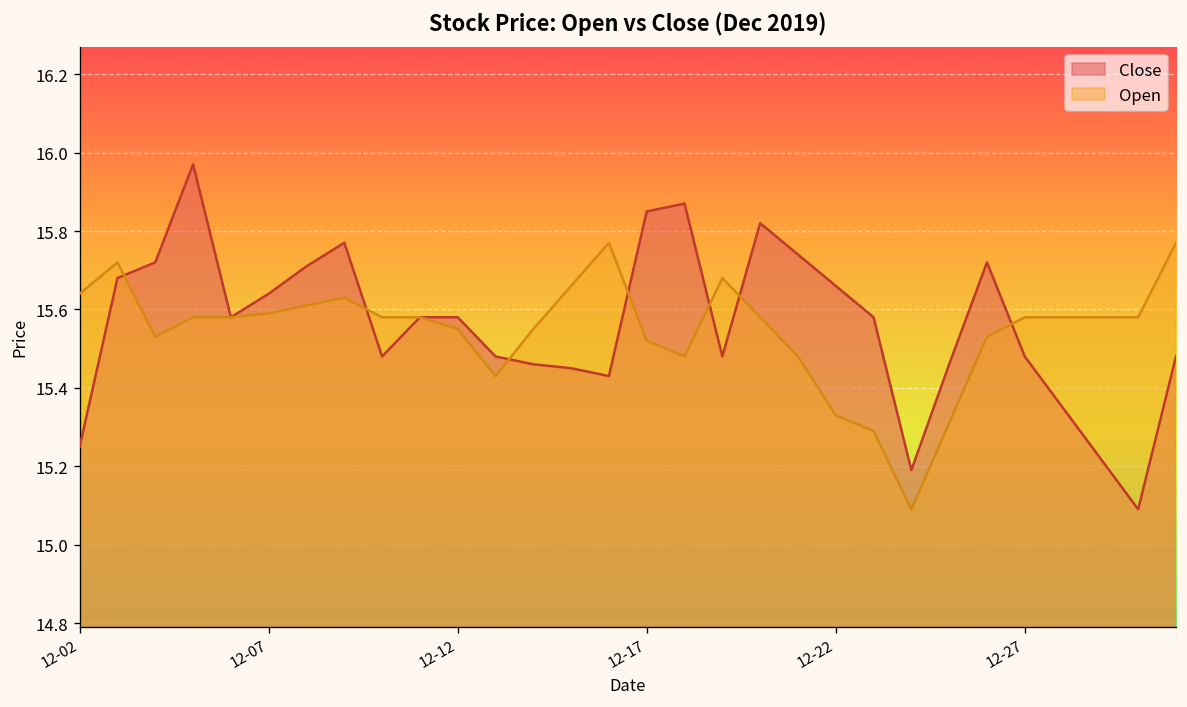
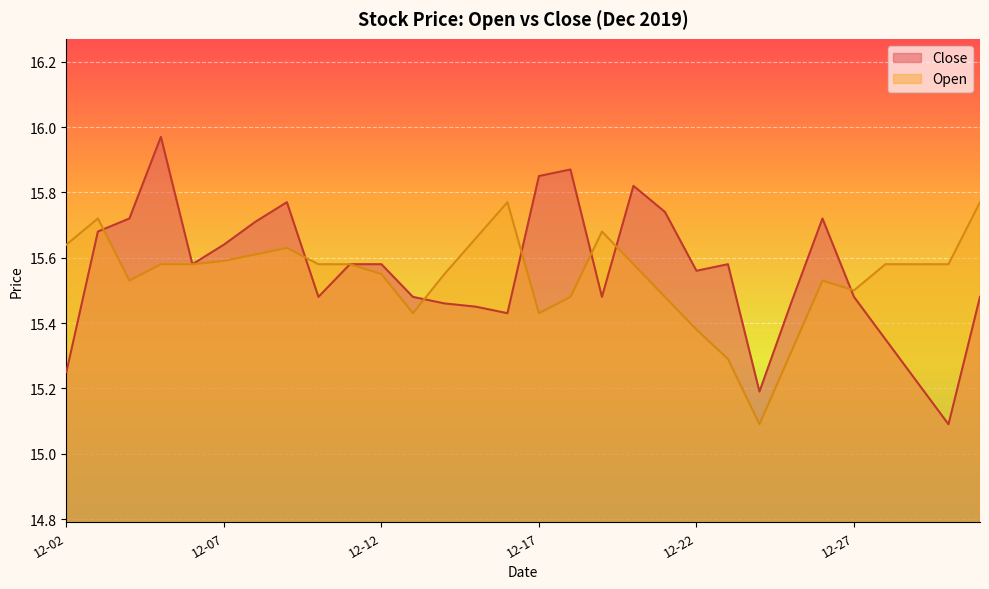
  {
    "Close": {
      "12-02": 15.25,
      "12-07": 15.64,
      "12-12": 15.58,
      "12-17": 15.85,
-     "12-22": 15.66,
+     "12-22": 15.56,
      "12-27": 15.48
    },
    "Open": {
      "12-02": 15.64,
      "12-07": 15.59,
      "12-12": 15.55,
-     "12-17": 15.52,
-     "12-22": 15.33,
-     "12-27": 15.58
+     "12-17": 15.43,
+     "12-22": 15.38,
+     "12-27": 15.50
    }
  }
